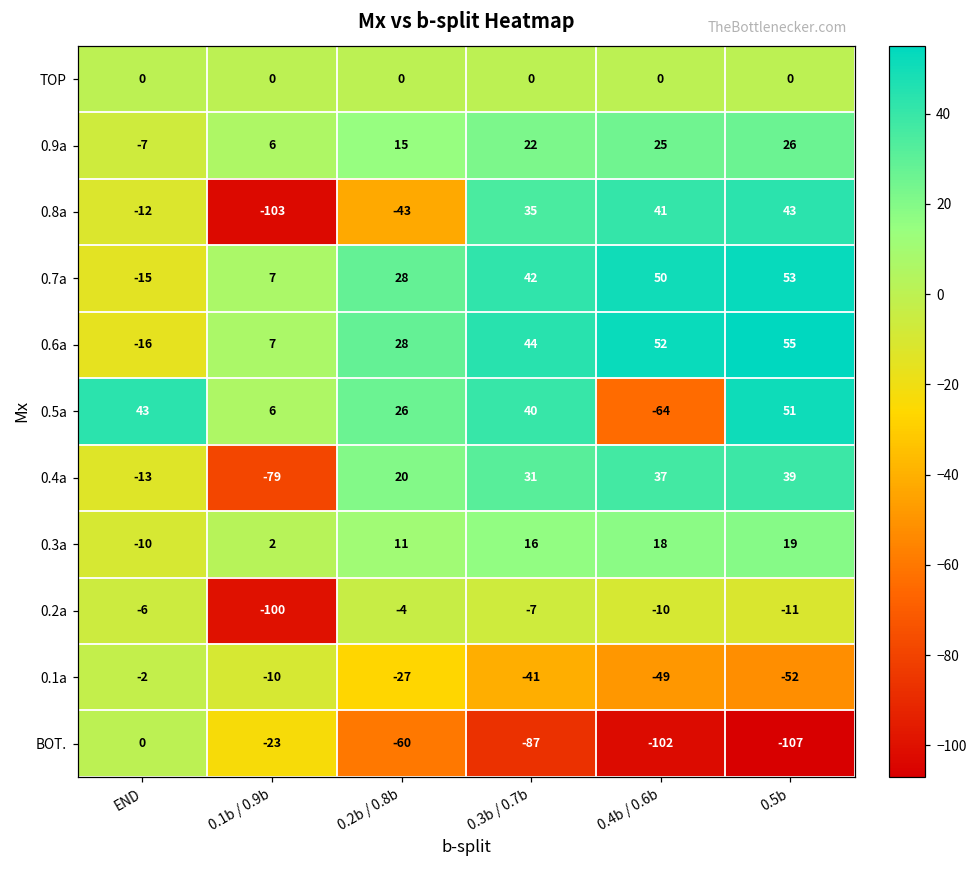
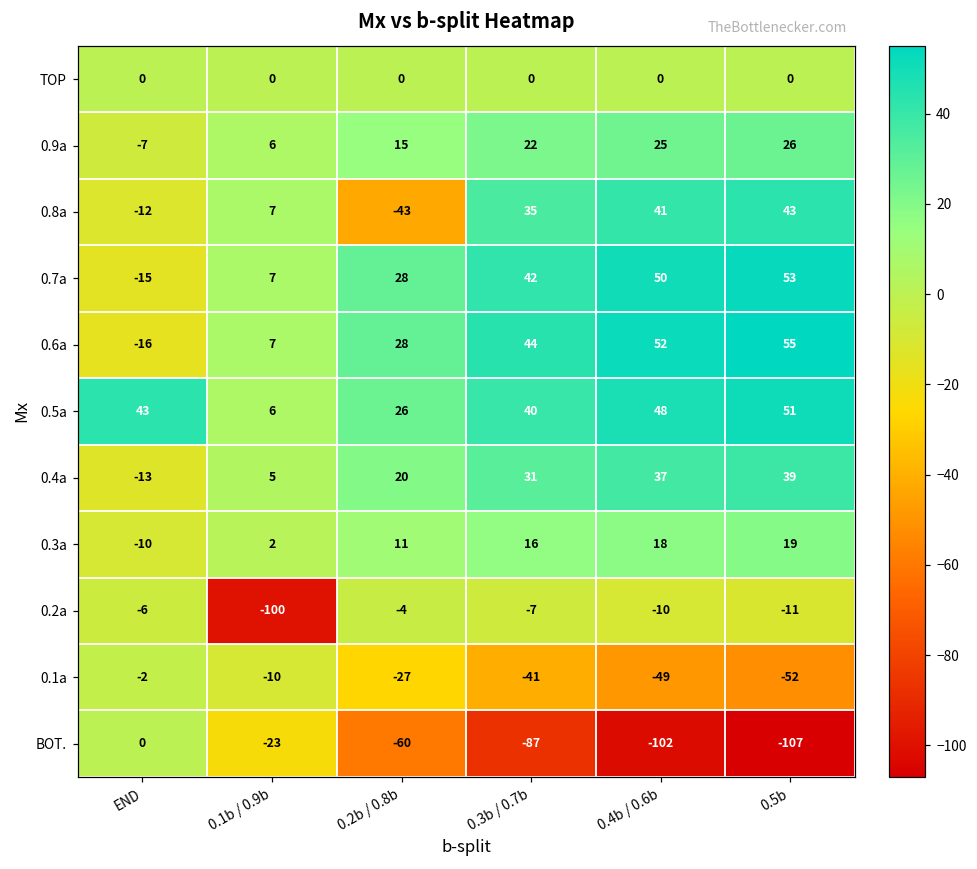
  {
    "TOP": {
      "END": 0,
      "0.1b / 0.9b": 0,
      "0.2b / 0.8b": 0,
      "0.3b / 0.7b": 0,
      "0.4b / 0.6b": 0,
      "0.5b": 0
    },
    "0.9a": {
      "END": -7,
      "0.1b / 0.9b": 6,
      "0.2b / 0.8b": 15,
      "0.3b / 0.7b": 22,
      "0.4b / 0.6b": 25,
      "0.5b": 26
    },
    "0.8a": {
      "END": -12,
-     "0.1b / 0.9b": -103,
+     "0.1b / 0.9b": 7,
      "0.2b / 0.8b": -43,
      "0.3b / 0.7b": 35,
      "0.4b / 0.6b": 41,
      "0.5b": 43
    },
    "0.7a": {
      "END": -15,
      "0.1b / 0.9b": 7,
      "0.2b / 0.8b": 28,
      "0.3b / 0.7b": 42,
      "0.4b / 0.6b": 50,
      "0.5b": 53
    },
    "0.6a": {
      "END": -16,
      "0.1b / 0.9b": 7,
      "0.2b / 0.8b": 28,
      "0.3b / 0.7b": 44,
      "0.4b / 0.6b": 52,
      "0.5b": 55
    },
    "0.5a": {
      "END": 43,
      "0.1b / 0.9b": 6,
      "0.2b / 0.8b": 26,
      "0.3b / 0.7b": 40,
-     "0.4b / 0.6b": -64,
+     "0.4b / 0.6b": 48,
      "0.5b": 51
    },
    "0.4a": {
      "END": -13,
-     "0.1b / 0.9b": -79,
+     "0.1b / 0.9b": 5,
      "0.2b / 0.8b": 20,
      "0.3b / 0.7b": 31,
      "0.4b / 0.6b": 37,
      "0.5b": 39
    },
    "0.3a": {
      "END": -10,
      "0.1b / 0.9b": 2,
      "0.2b / 0.8b": 11,
      "0.3b / 0.7b": 16,
      "0.4b / 0.6b": 18,
      "0.5b": 19
    },
    "0.2a": {
      "END": -6,
      "0.1b / 0.9b": -100,
      "0.2b / 0.8b": -4,
      "0.3b / 0.7b": -7,
      "0.4b / 0.6b": -10,
      "0.5b": -11
    },
    "0.1a": {
      "END": -2,
      "0.1b / 0.9b": -10,
      "0.2b / 0.8b": -27,
      "0.3b / 0.7b": -41,
      "0.4b / 0.6b": -49,
      "0.5b": -52
    },
    "BOT.": {
      "END": 0,
      "0.1b / 0.9b": -23,
      "0.2b / 0.8b": -60,
      "0.3b / 0.7b": -87,
      "0.4b / 0.6b": -102,
      "0.5b": -107
    }
  }
